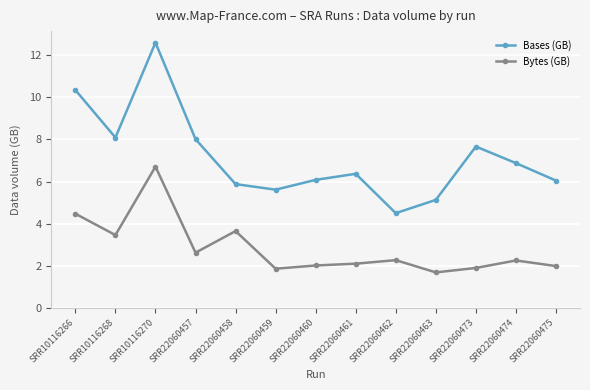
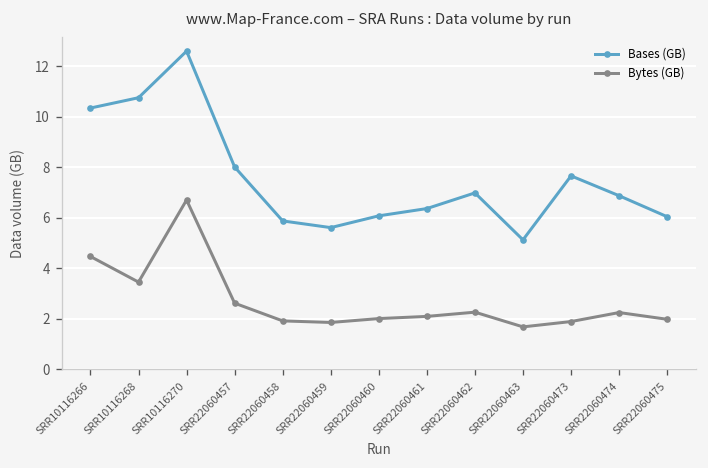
  {
    "Bases (GB)": {
      "SRR10116266": 10.4,
-     "SRR10116268": 8.1,
+     "SRR10116268": 10.8,
      "SRR10116270": 12.6,
      "SRR22060457": 8.0,
      "SRR22060458": 5.9,
      "SRR22060459": 5.6,
      "SRR22060460": 6.1,
      "SRR22060461": 6.4,
-     "SRR22060462": 4.5,
+     "SRR22060462": 7.0,
      "SRR22060463": 5.1,
      "SRR22060473": 7.7,
      "SRR22060474": 6.9,
      "SRR22060475": 6.0
    },
    "Bytes (GB)": {
      "SRR10116266": 4.5,
      "SRR10116268": 3.5,
      "SRR10116270": 6.7,
      "SRR22060457": 2.6,
-     "SRR22060458": 3.6,
+     "SRR22060458": 1.9,
      "SRR22060459": 1.9,
      "SRR22060460": 2.0,
      "SRR22060461": 2.1,
      "SRR22060462": 2.3,
      "SRR22060463": 1.7,
      "SRR22060473": 1.9,
      "SRR22060474": 2.2,
      "SRR22060475": 2.0
    }
  }
